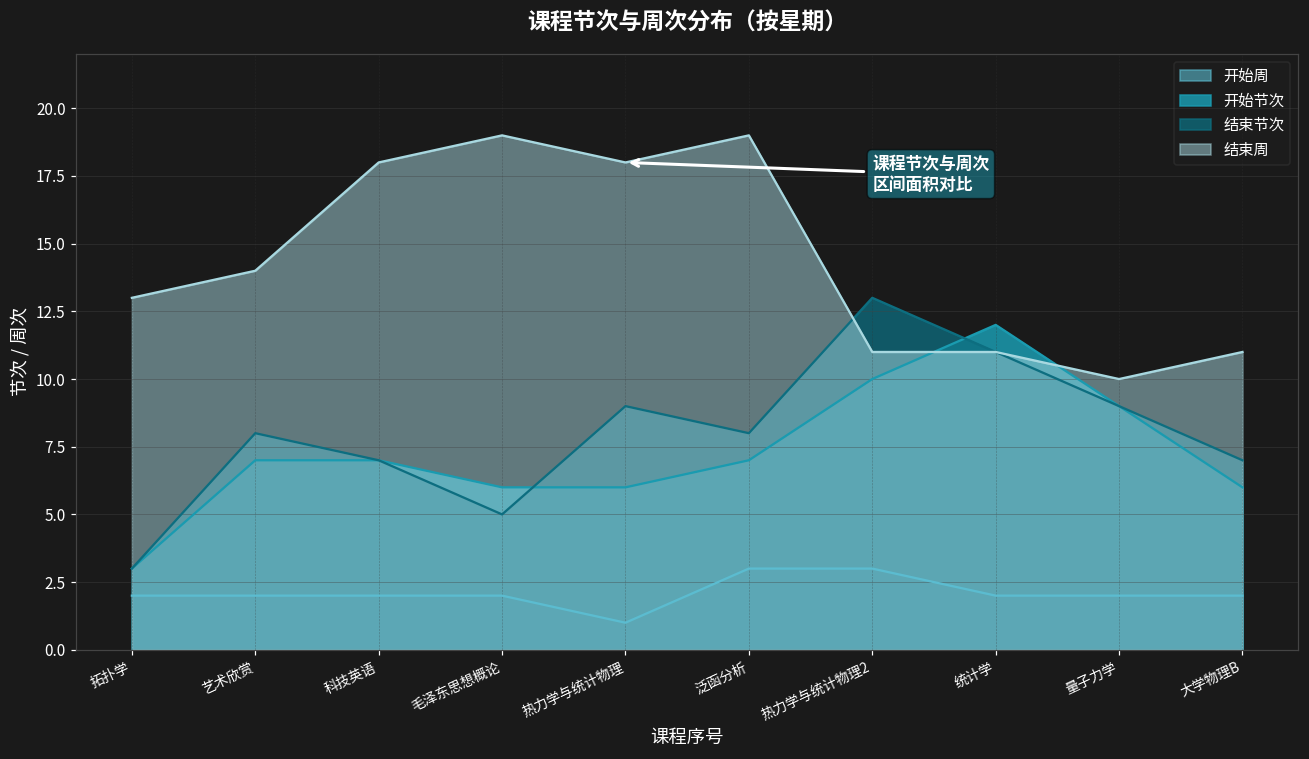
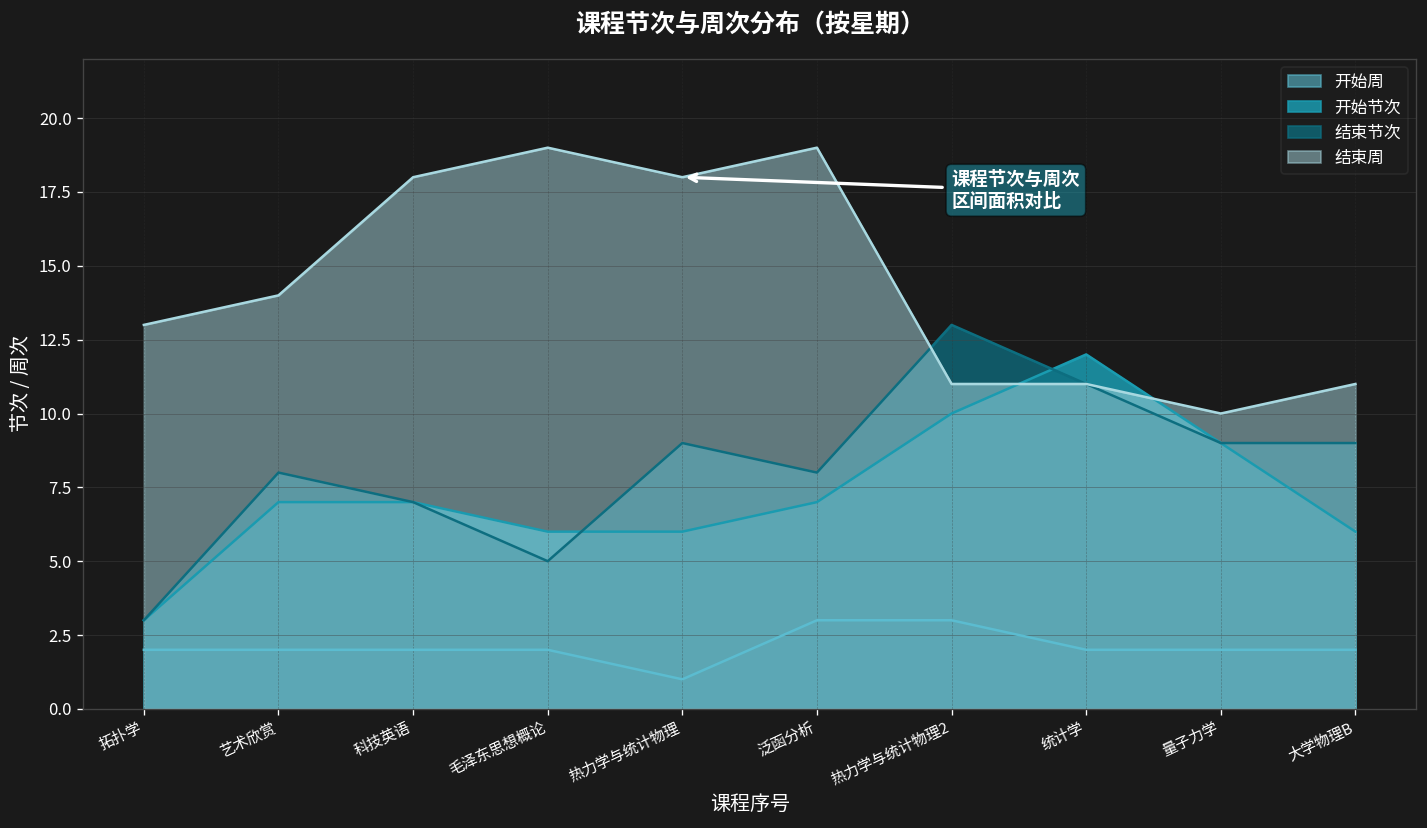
  {
    "开始节次": {
      "艺术欣赏": 7,
      "毛泽东思想概论": 6,
      "热力学与统计物理": 6,
      "泛函分析": 7,
      "热力学与统计物理2": 10,
      "统计学": 12,
      "大学物理B": 6
    },
    "结束节次": {
      "艺术欣赏": 8,
      "毛泽东思想概论": 5,
      "热力学与统计物理": 9,
      "泛函分析": 8,
      "热力学与统计物理2": 13,
-     "大学物理B": 7
+     "大学物理B": 9
    }
  }
